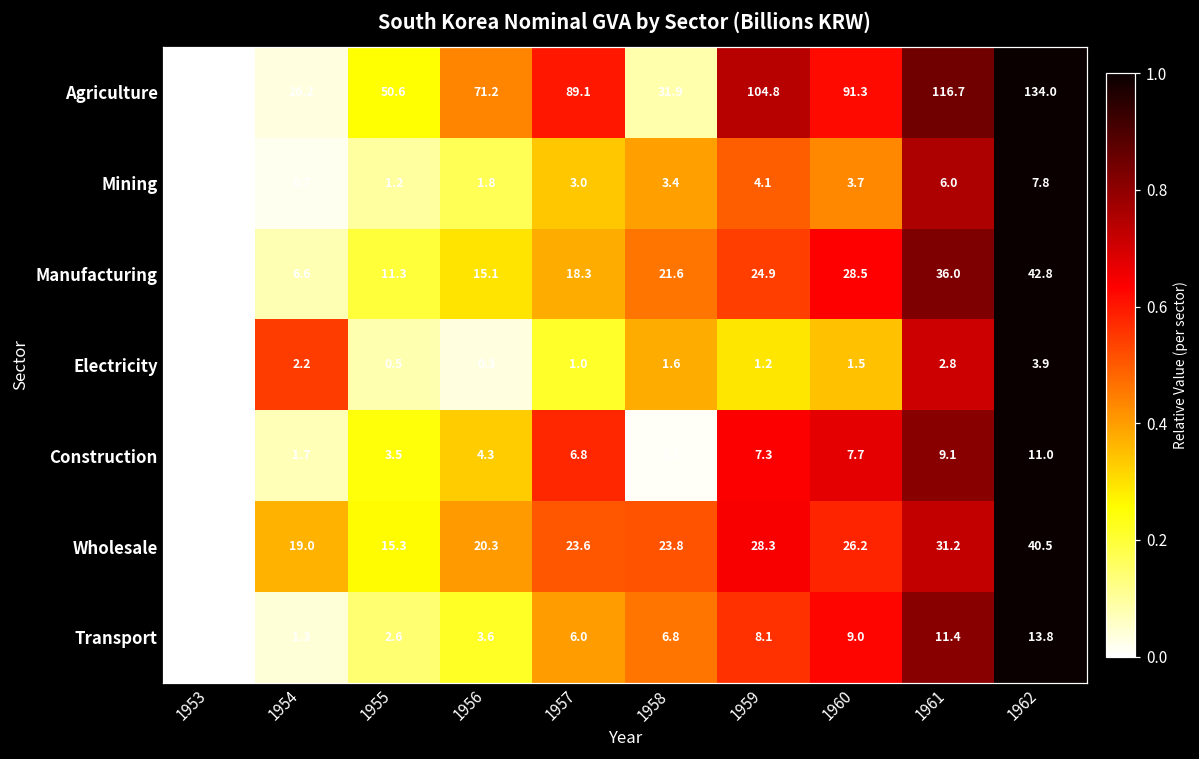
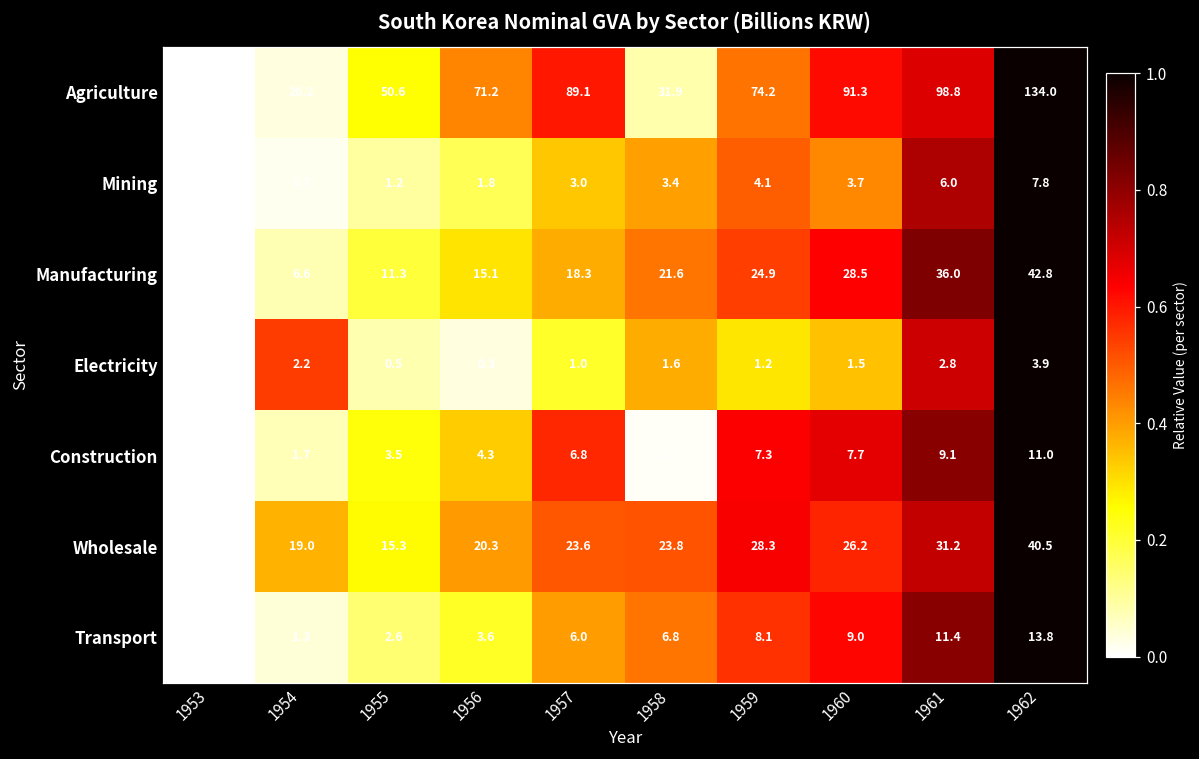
  {
    "Agriculture": {
      "1955": 50.6,
      "1956": 71.2,
      "1957": 89.1,
      "1958": 31.9,
-     "1959": 104.8,
+     "1959": 74.2,
      "1960": 91.3,
-     "1961": 116.7,
+     "1961": 98.8,
      "1962": 134.0
    },
    "Mining": {
      "1955": 1.2,
      "1956": 1.8,
      "1957": 3.0,
      "1958": 3.4,
      "1959": 4.1,
      "1960": 3.7,
      "1961": 6.0,
      "1962": 7.8
    },
    "Manufacturing": {
      "1954": 6.6,
      "1955": 11.3,
      "1956": 15.1,
      "1957": 18.3,
      "1958": 21.6,
      "1959": 24.9,
      "1960": 28.5,
      "1961": 36.0,
      "1962": 42.8
    },
    "Electricity": {
      "1954": 2.2,
      "1955": 0.5,
      "1957": 1.0,
      "1958": 1.6,
      "1959": 1.2,
      "1960": 1.5,
      "1961": 2.8,
      "1962": 3.9
    },
    "Construction": {
      "1954": 1.7,
      "1955": 3.5,
      "1956": 4.3,
      "1957": 6.8,
      "1959": 7.3,
      "1960": 7.7,
      "1961": 9.1,
      "1962": 11.0
    },
    "Wholesale": {
      "1954": 19.0,
      "1955": 15.3,
      "1956": 20.3,
      "1957": 23.6,
      "1958": 23.8,
      "1959": 28.3,
      "1960": 26.2,
      "1961": 31.2,
      "1962": 40.5
    },
    "Transport": {
      "1955": 2.6,
      "1956": 3.6,
      "1957": 6.0,
      "1958": 6.8,
      "1959": 8.1,
      "1960": 9.0,
      "1961": 11.4,
      "1962": 13.8
    }
  }
